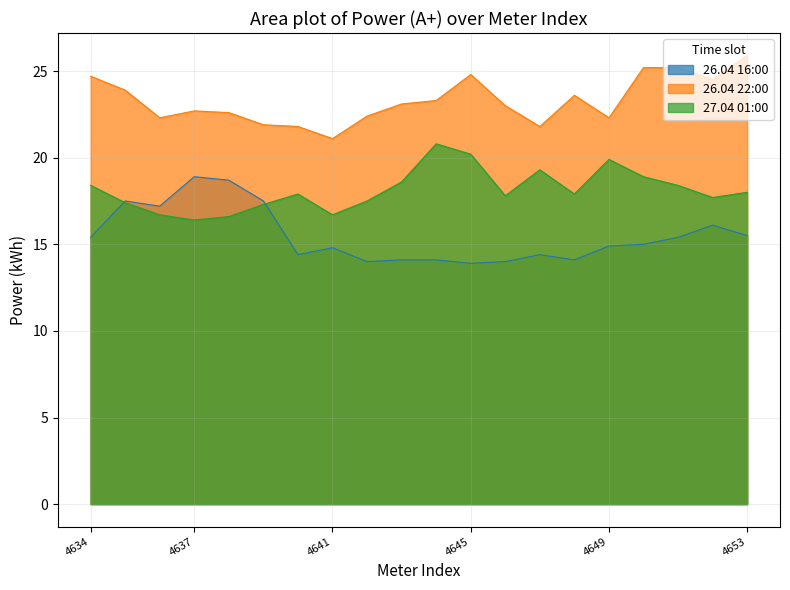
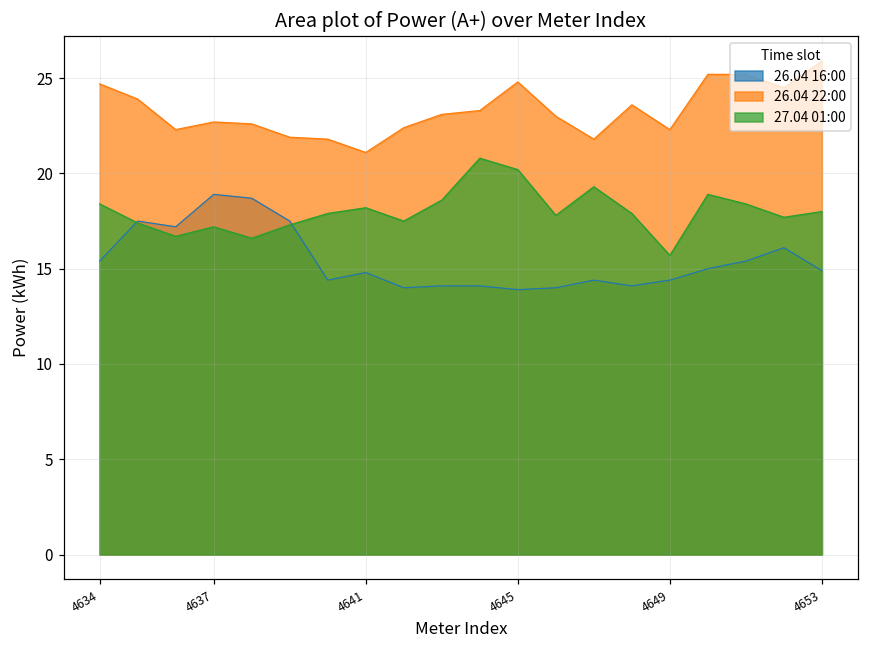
  {
    "26.04 16:00": {
      "4634": 15.4,
      "4637": 18.9,
      "4641": 14.8,
      "4645": 13.9,
-     "4649": 14.9,
-     "4653": 15.5
+     "4649": 14.4,
+     "4653": 14.9
    },
    "26.04 22:00": {
      "4634": 24.7,
      "4637": 22.7,
      "4641": 21.1,
      "4645": 24.8,
      "4649": 22.3
    },
    "27.04 01:00": {
      "4634": 18.4,
-     "4637": 16.4,
-     "4641": 16.7,
+     "4637": 17.2,
+     "4641": 18.2,
      "4645": 20.2,
-     "4649": 19.9,
+     "4649": 15.7,
      "4653": 18.0
    }
  }
